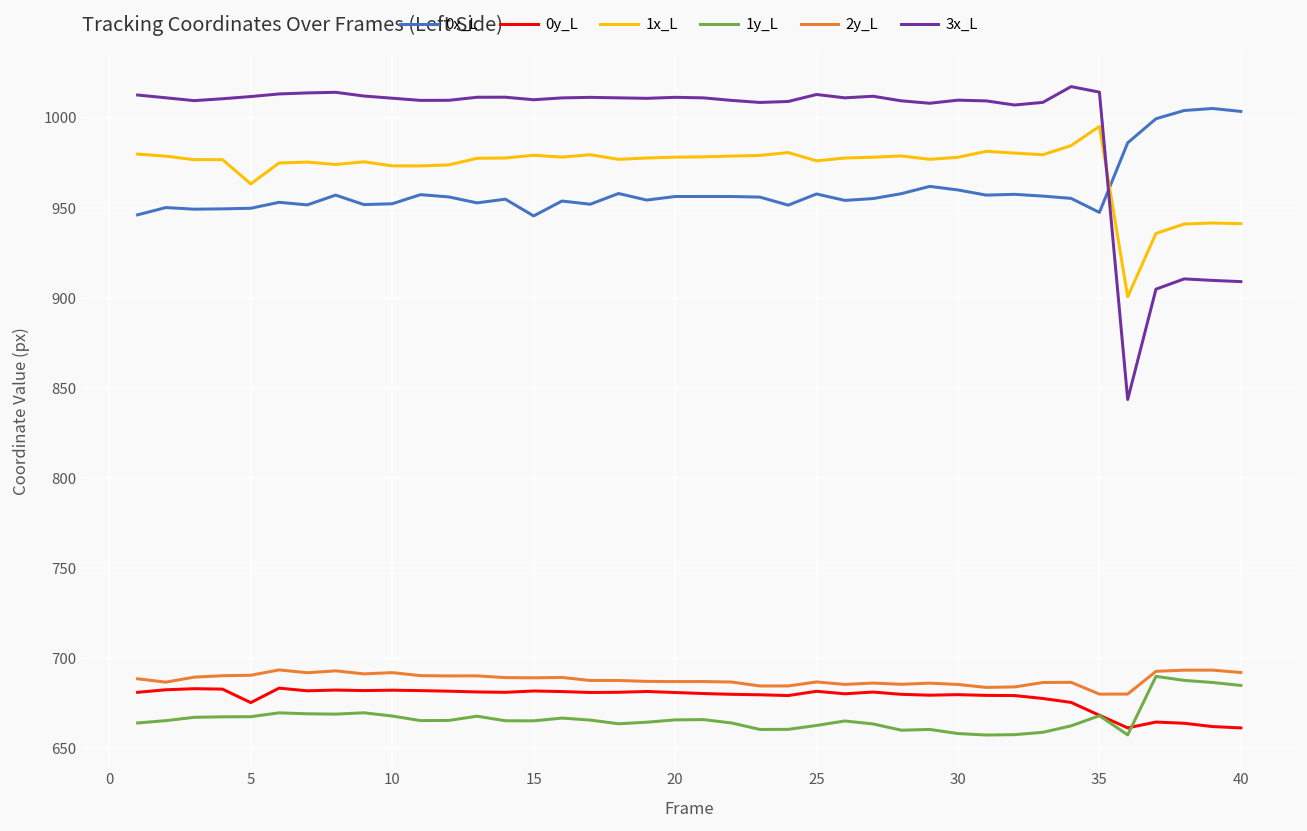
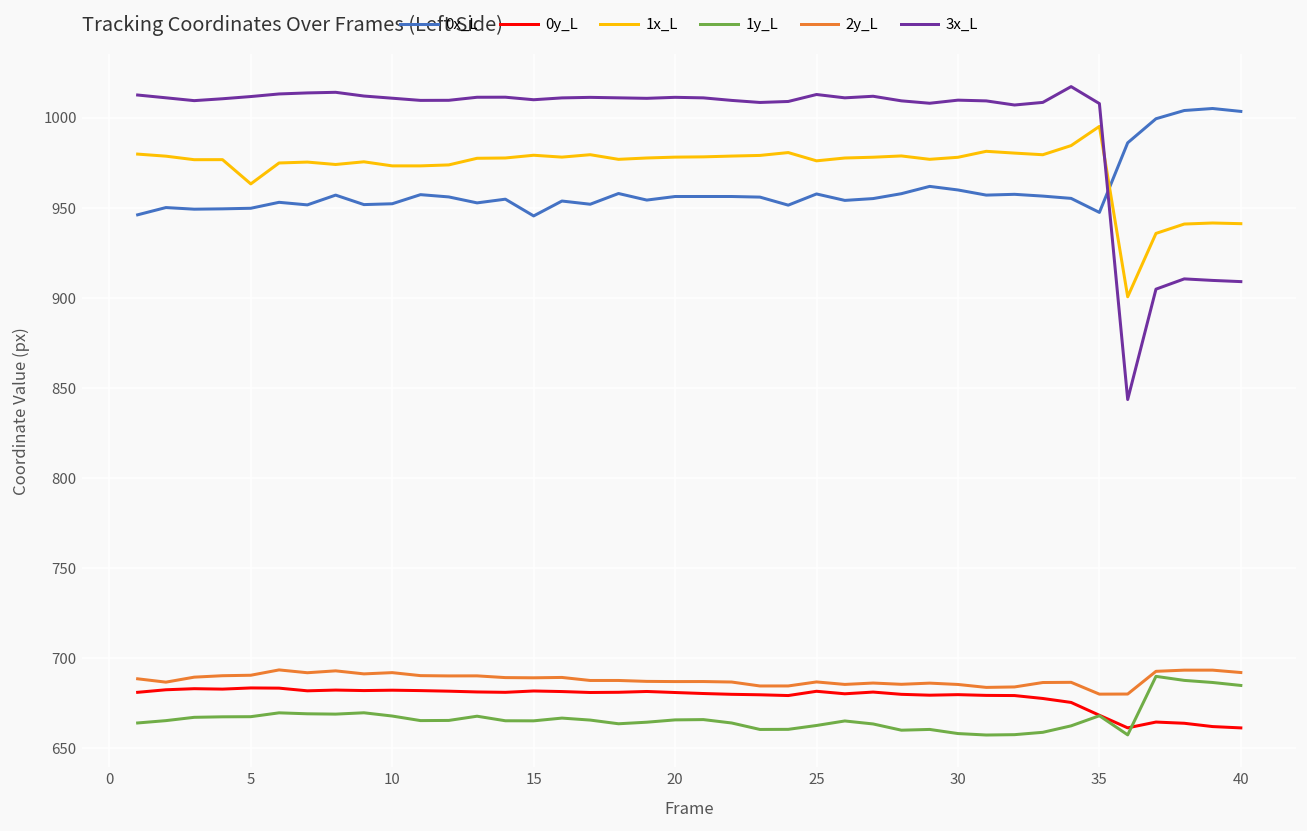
  {
    "0x_L": {
      "5": 950,
      "10": 952,
      "15": 945,
      "20": 956,
      "25": 958,
      "30": 960,
      "35": 947,
      "40": 1003
    },
    "0y_L": {
-     "5": 675,
+     "5": 684,
      "10": 682,
      "15": 682,
      "20": 681,
      "25": 682,
      "30": 680,
      "40": 661
    },
    "1x_L": {
      "5": 963,
      "10": 973,
      "15": 979,
      "20": 978,
      "25": 976,
      "30": 978,
      "35": 995,
      "40": 941
    },
    "1y_L": {
      "5": 668,
      "10": 668,
      "15": 665,
      "20": 666,
      "25": 663,
      "30": 658,
      "40": 685
    },
    "2y_L": {
      "5": 691,
      "10": 692,
      "15": 689,
      "20": 687,
      "25": 687,
      "30": 685,
      "35": 680,
      "40": 692
    },
    "3x_L": {
      "5": 1012,
      "10": 1011,
      "15": 1010,
      "20": 1011,
      "25": 1013,
      "30": 1010,
-     "35": 1014,
+     "35": 1008,
      "40": 909
    }
  }
